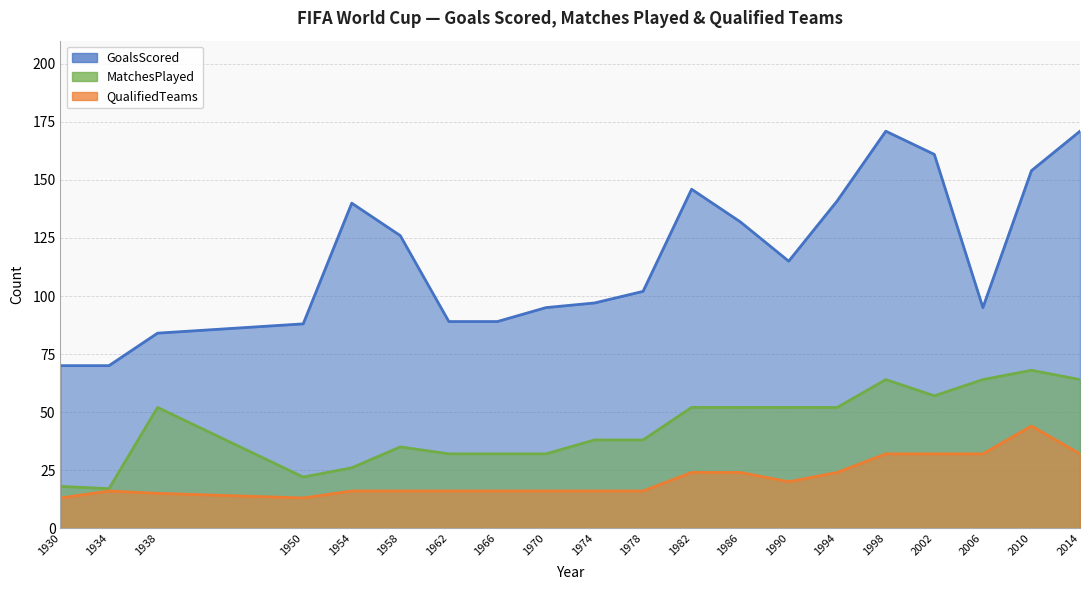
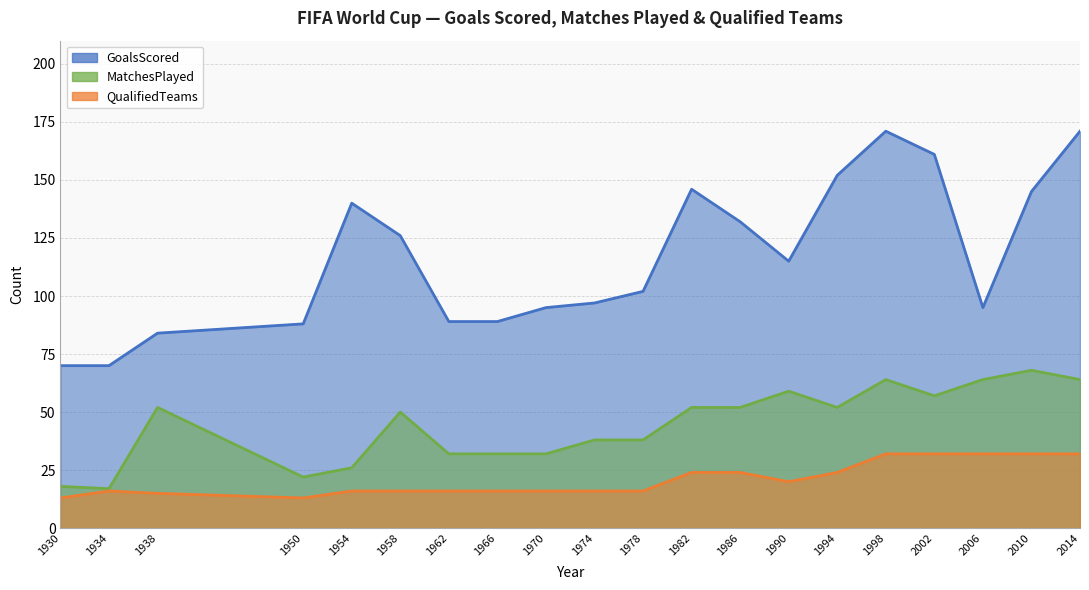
  {
    "GoalsScored": {
      "1930": 70,
      "1934": 70,
      "1938": 84,
      "1950": 88,
      "1954": 140,
      "1958": 126,
      "1962": 89,
      "1966": 89,
      "1970": 95,
      "1974": 97,
      "1978": 102,
      "1982": 146,
      "1986": 132,
      "1990": 115,
-     "1994": 141,
+     "1994": 152,
      "1998": 171,
      "2002": 161,
      "2006": 95,
-     "2010": 154,
+     "2010": 145,
      "2014": 171
    },
    "MatchesPlayed": {
      "1930": 18,
      "1938": 52,
      "1950": 22,
      "1954": 26,
-     "1958": 35,
+     "1958": 50,
      "1962": 32,
      "1966": 32,
      "1970": 32,
      "1974": 38,
      "1978": 38,
      "1982": 52,
      "1986": 52,
-     "1990": 52,
+     "1990": 59,
      "1994": 52,
      "1998": 64,
      "2002": 57,
      "2006": 64,
      "2010": 68,
      "2014": 64
    },
    "QualifiedTeams": {
      "1930": 13,
      "1938": 15,
      "1950": 13,
      "1954": 16,
      "1958": 16,
      "1962": 16,
      "1966": 16,
      "1970": 16,
      "1974": 16,
      "1978": 16,
      "1982": 24,
      "1986": 24,
      "1990": 20,
      "1994": 24,
      "1998": 32,
      "2002": 32,
      "2006": 32,
-     "2010": 44,
+     "2010": 32,
      "2014": 32
    }
  }
